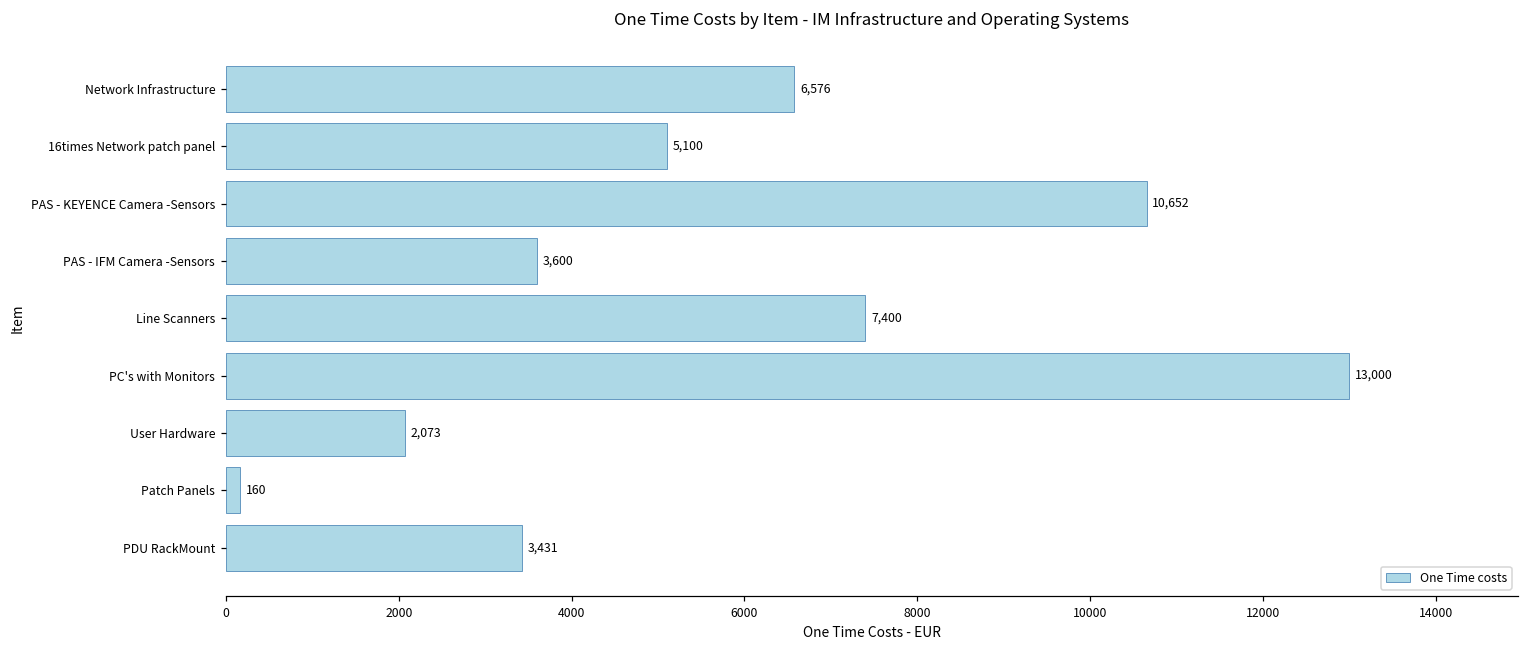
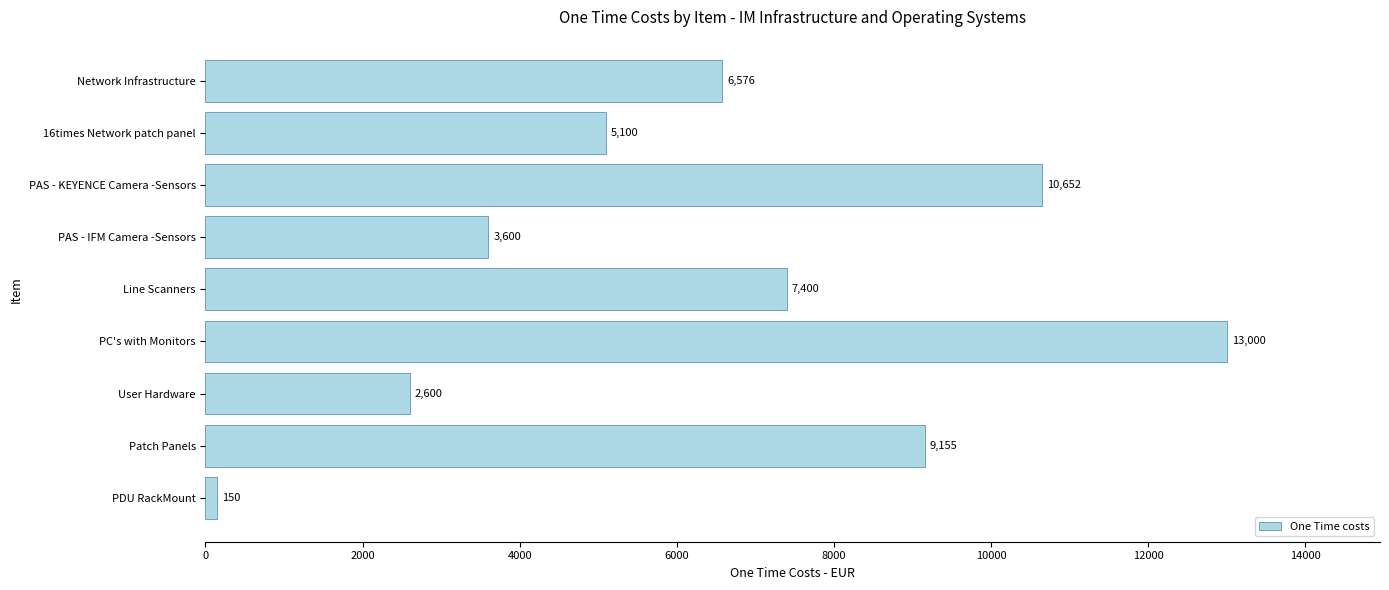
  {
    "Network Infrastructure": "6,576",
    "16times Network patch panel": "5,100",
    "PAS - KEYENCE Camera -Sensors": "10,652",
    "PAS - IFM Camera -Sensors": "3,600",
    "Line Scanners": "7,400",
    "PC's with Monitors": "13,000",
-   "User Hardware": "2,073",
-   "Patch Panels": "160",
-   "PDU RackMount": "3,431"
+   "User Hardware": "2,600",
+   "Patch Panels": "9,155",
+   "PDU RackMount": "150"
  }
